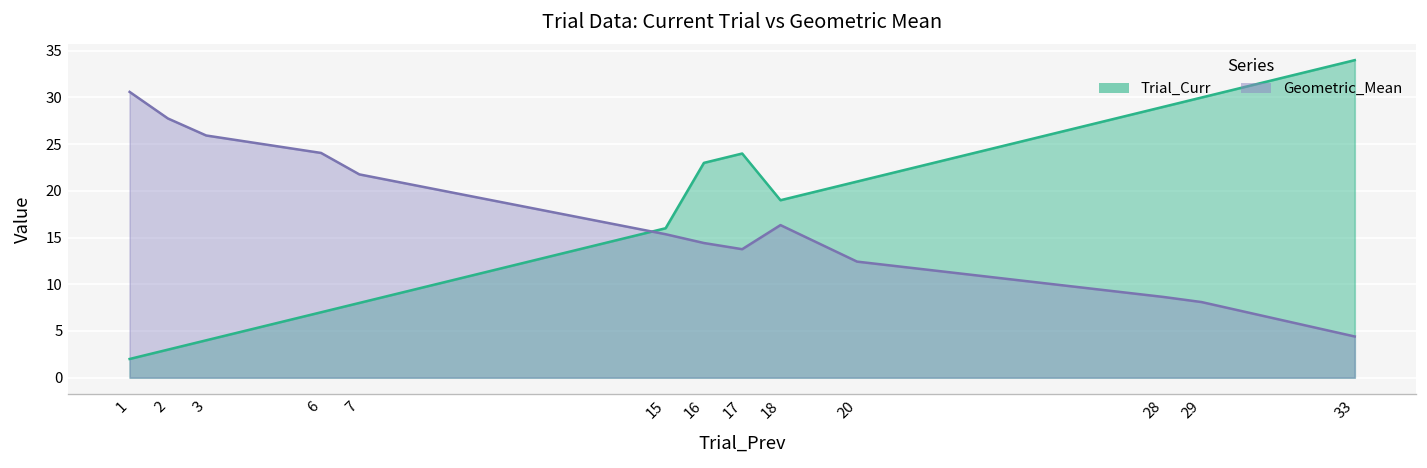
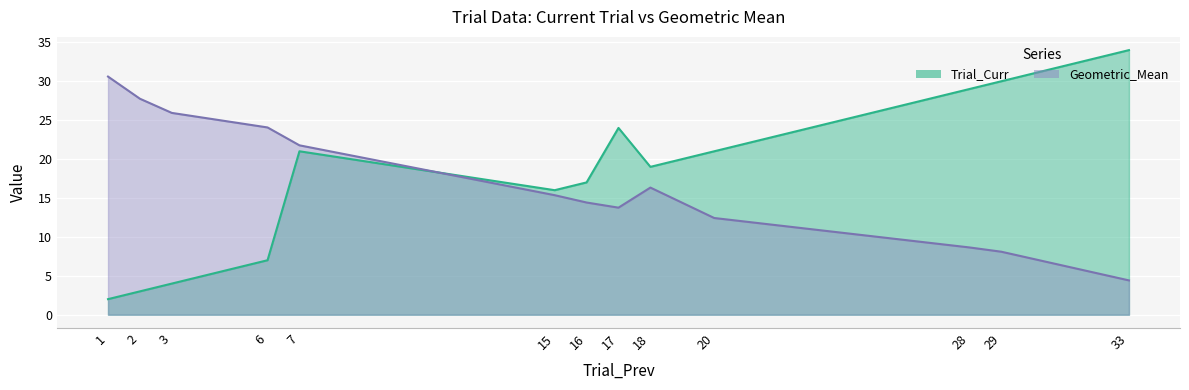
  {
    "Trial_Curr": {
      "1": 2,
      "2": 3,
      "3": 4,
      "6": 7,
-     "7": 8,
+     "7": 21,
      "15": 16,
-     "16": 23,
+     "16": 17,
      "17": 24,
      "18": 19,
      "20": 21,
      "28": 29,
      "29": 30,
      "33": 34
    },
    "Geometric_Mean": {
      "1": 31,
      "2": 28,
      "3": 26,
      "6": 24,
      "7": 22,
      "15": 15,
      "16": 14,
      "17": 14,
      "18": 16,
      "20": 12,
      "28": 9,
      "29": 8,
      "33": 4
    }
  }
